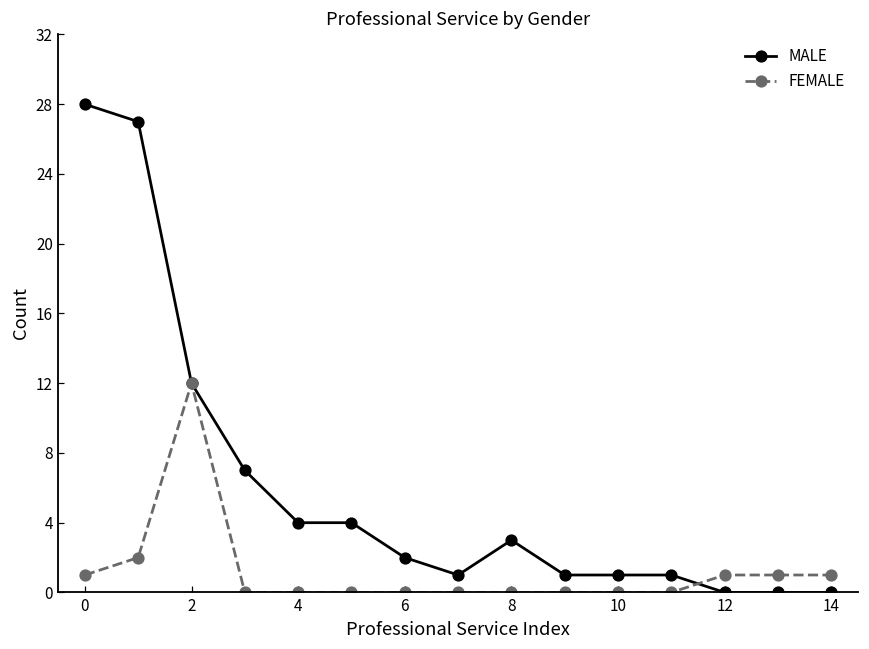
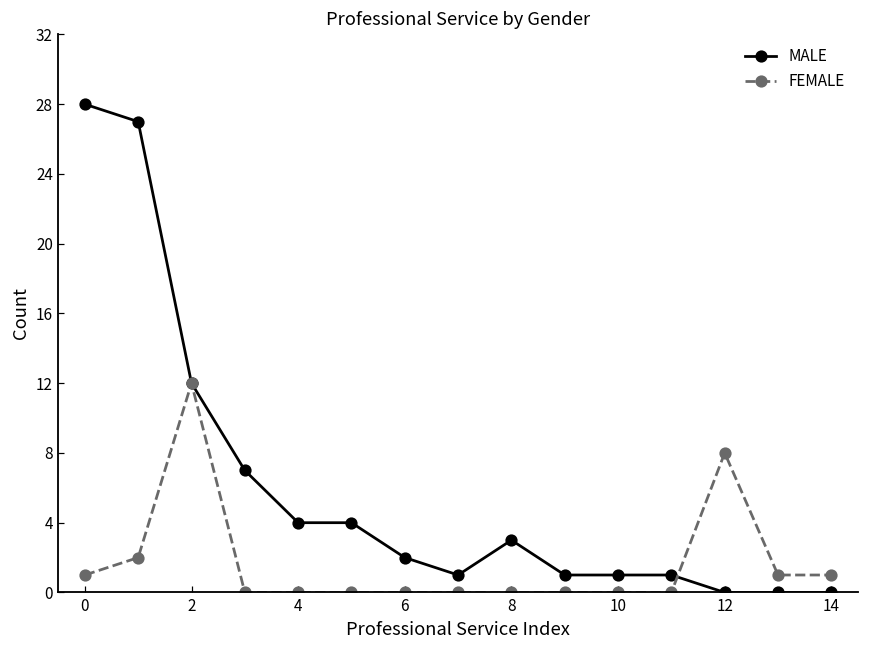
  {
    "MALE": {
      "0": 28,
      "4": 4,
      "6": 2,
      "8": 3,
      "10": 1,
      "12": 0,
      "14": 0
    },
    "FEMALE": {
      "0": 1,
      "4": 0,
      "6": 0,
      "8": 0,
      "10": 0,
-     "12": 1,
+     "12": 8,
      "14": 1
    }
  }
